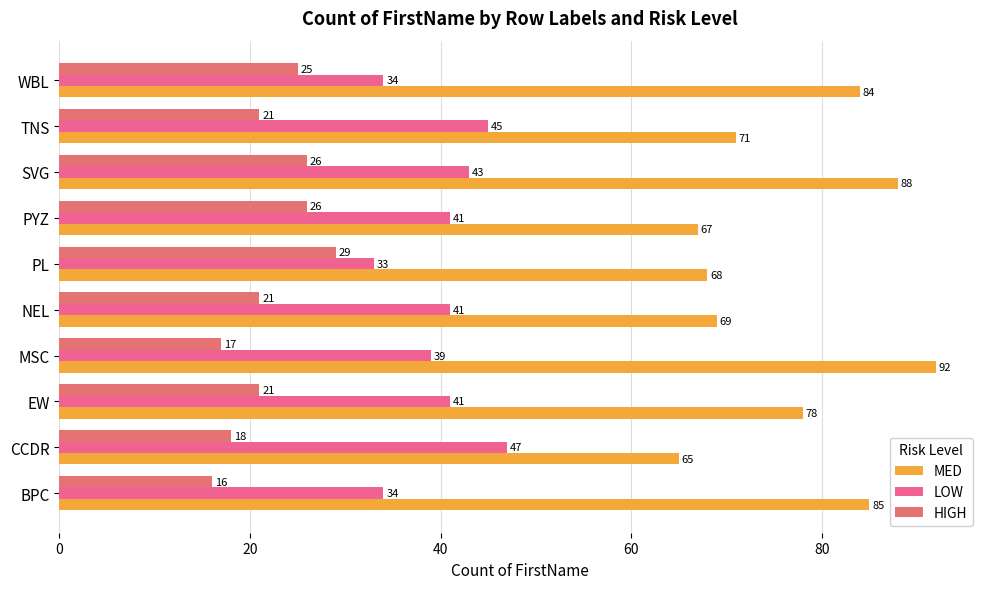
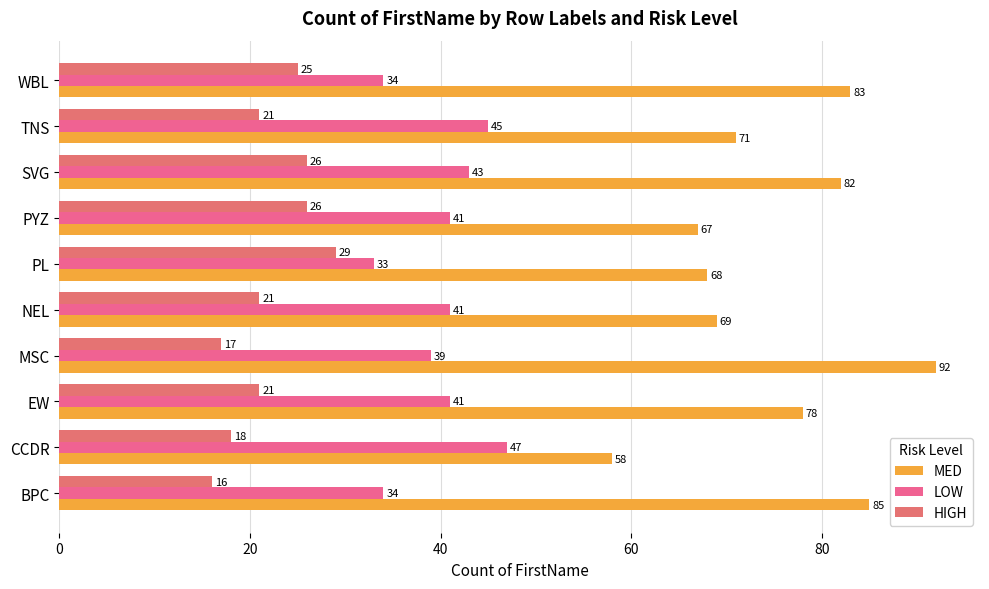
  {
    "MED": {
-     "WBL": 84,
+     "WBL": 83,
      "TNS": 71,
-     "SVG": 88,
+     "SVG": 82,
      "PYZ": 67,
      "PL": 68,
      "NEL": 69,
      "MSC": 92,
      "EW": 78,
-     "CCDR": 65,
+     "CCDR": 58,
      "BPC": 85
    }
  }
